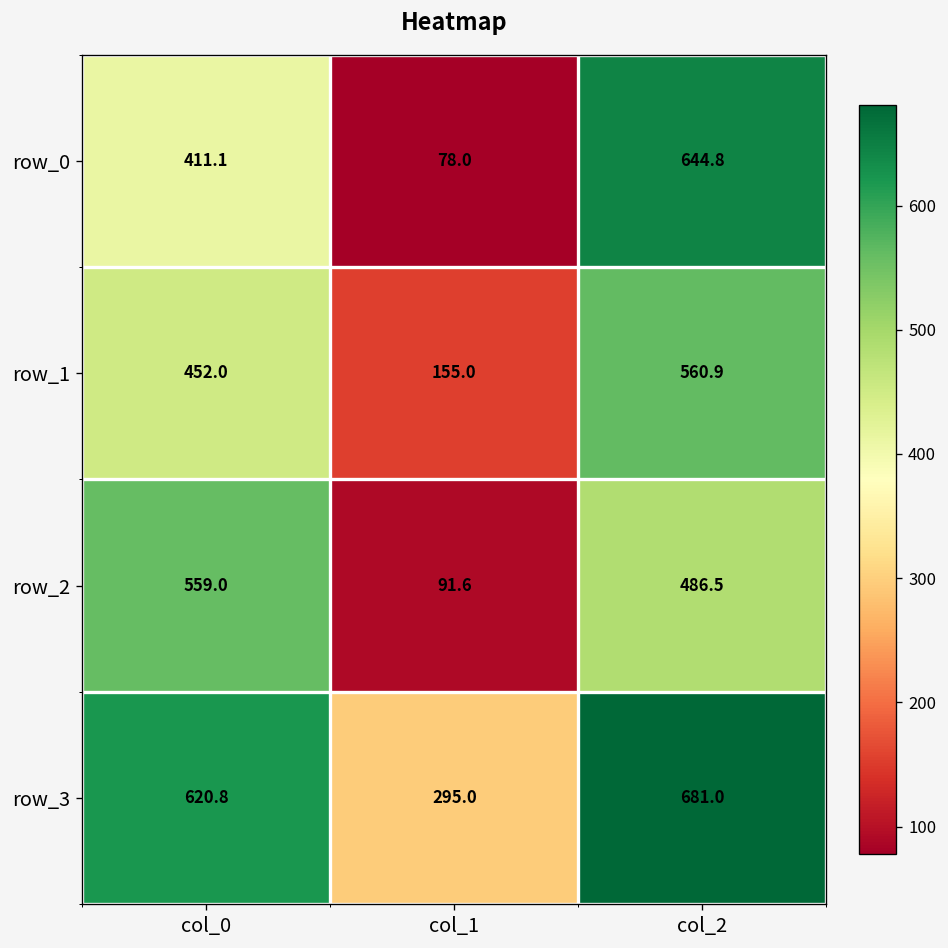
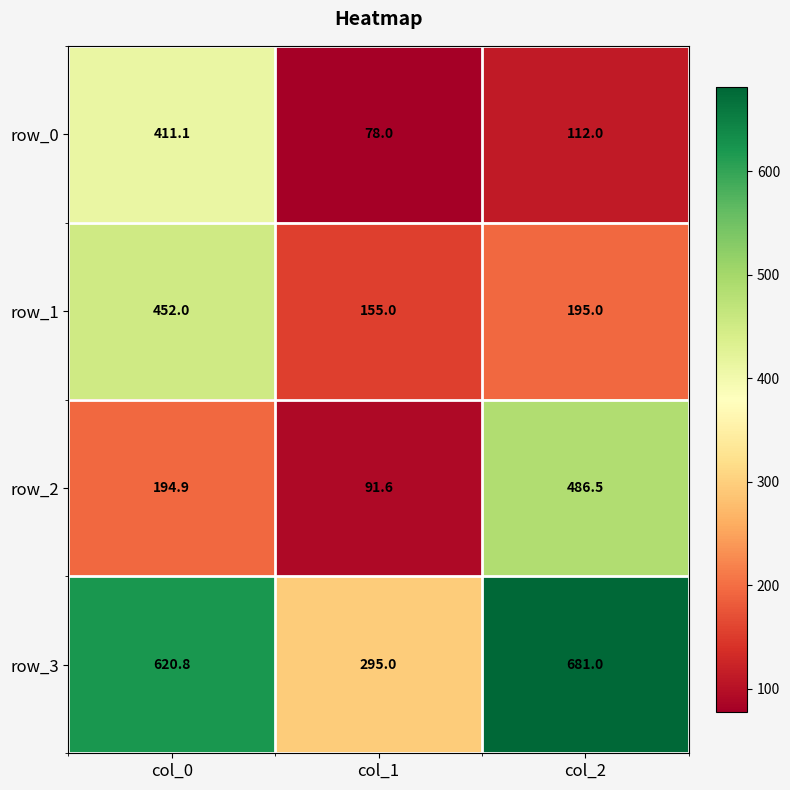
  {
    "row_0": {
      "col_0": 411.1,
      "col_1": 78.0,
-     "col_2": 644.8
+     "col_2": 112.0
    },
    "row_1": {
      "col_0": 452.0,
      "col_1": 155.0,
-     "col_2": 560.9
+     "col_2": 195.0
    },
    "row_2": {
-     "col_0": 559.0,
+     "col_0": 194.9,
      "col_1": 91.6,
      "col_2": 486.5
    },
    "row_3": {
      "col_0": 620.8,
      "col_1": 295.0,
      "col_2": 681.0
    }
  }
